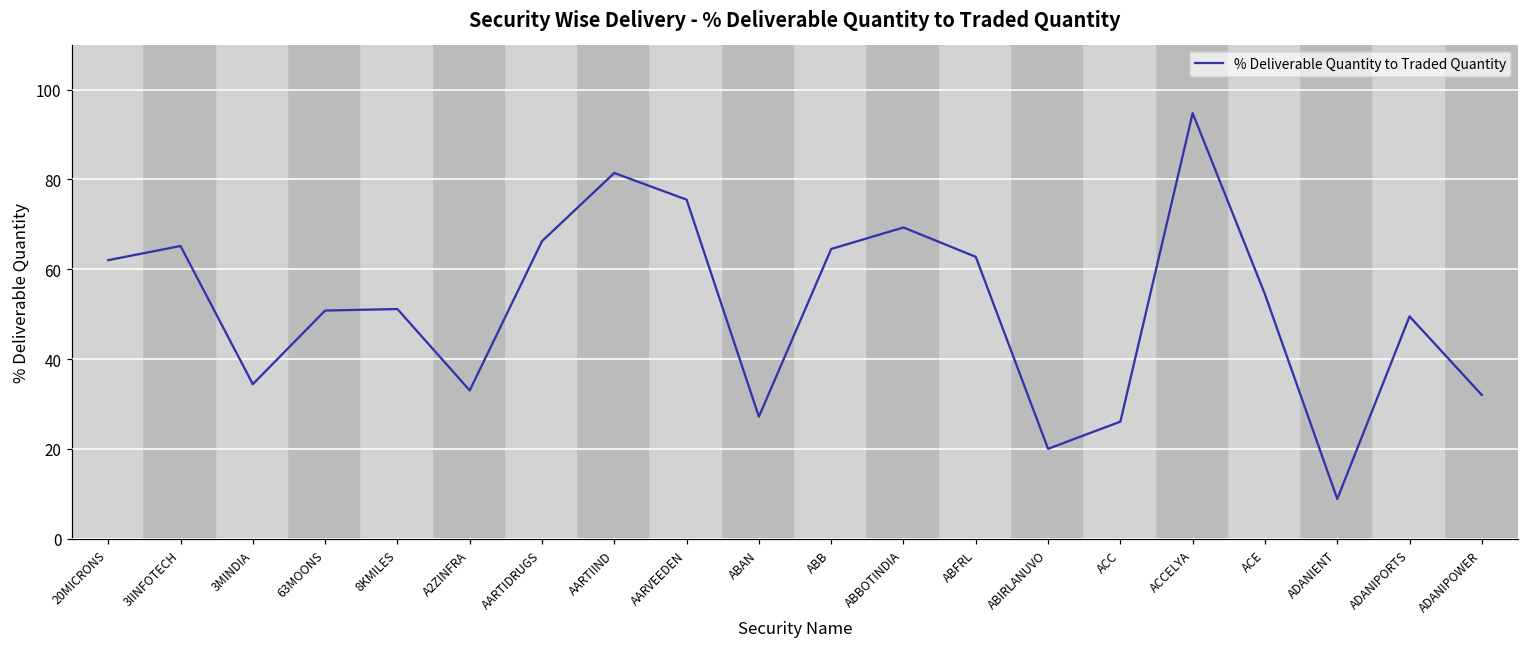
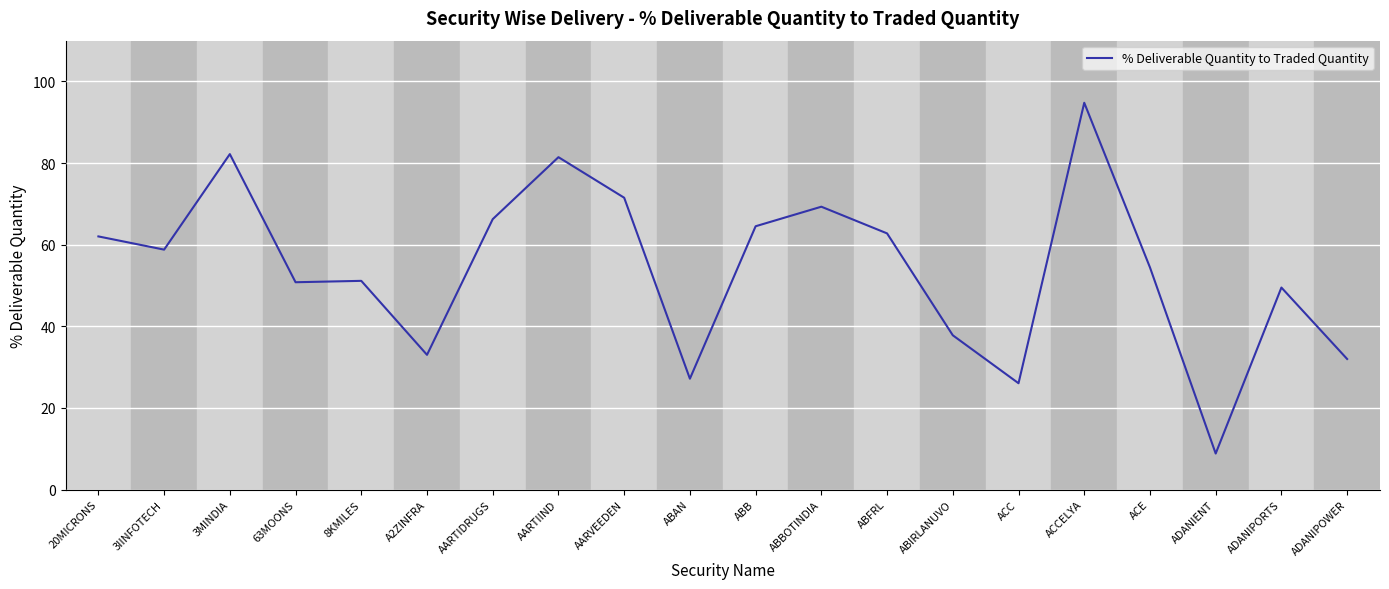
  {
    "20MICRONS": 62,
-   "3IINFOTECH": 65,
-   "3MINDIA": 34,
+   "3IINFOTECH": 59,
+   "3MINDIA": 82,
    "63MOONS": 51,
    "8KMILES": 51,
    "A2ZINFRA": 33,
    "AARTIDRUGS": 66,
    "AARTIIND": 81,
-   "AARVEEDEN": 76,
+   "AARVEEDEN": 72,
    "ABAN": 27,
    "ABB": 65,
    "ABBOTINDIA": 69,
    "ABFRL": 63,
-   "ABIRLANUVO": 20,
+   "ABIRLANUVO": 38,
    "ACC": 26,
    "ACCELYA": 95,
    "ACE": 54,
    "ADANIENT": 9,
    "ADANIPORTS": 50,
    "ADANIPOWER": 32
  }
